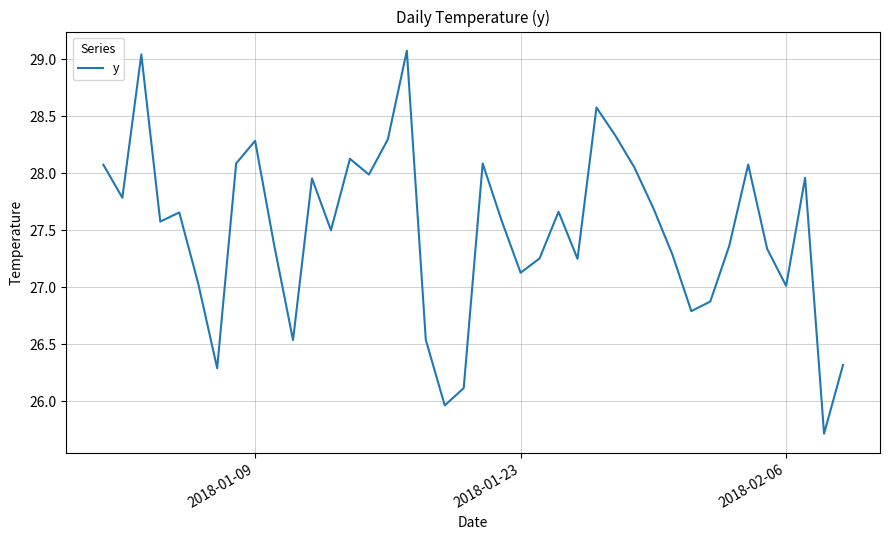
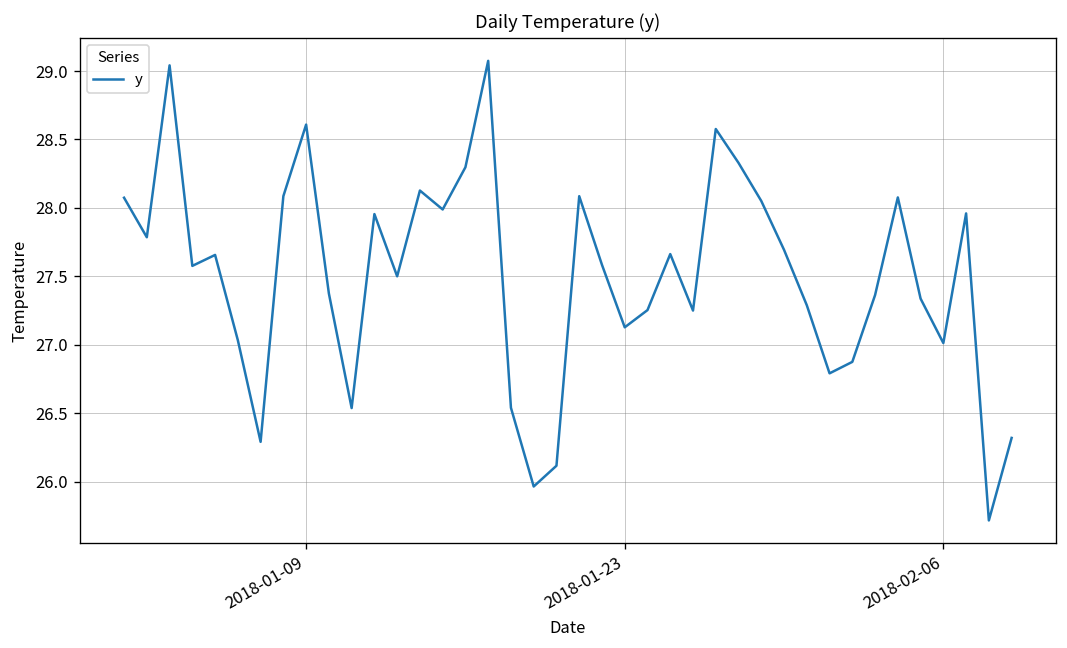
  {
-   "2018-01-09": 28.28,
+   "2018-01-09": 28.61,
    "2018-01-23": 27.13,
    "2018-02-06": 27.01
  }
